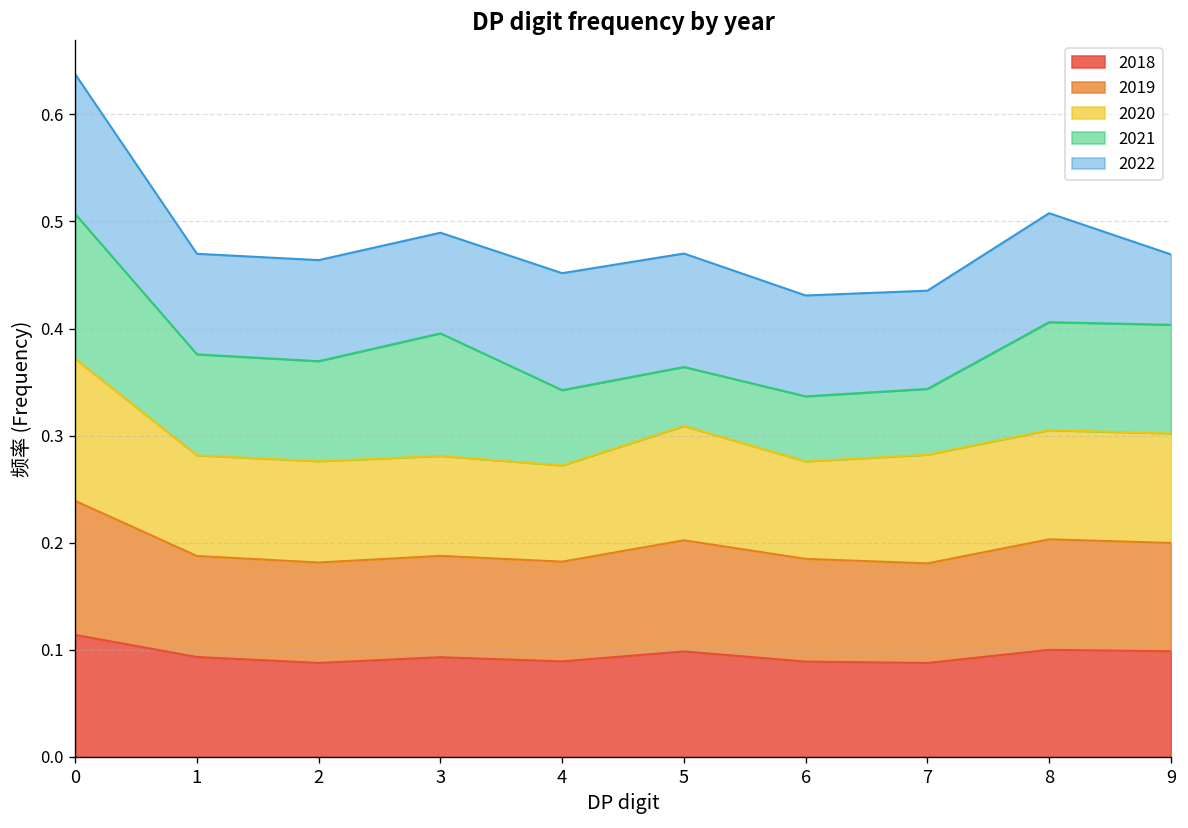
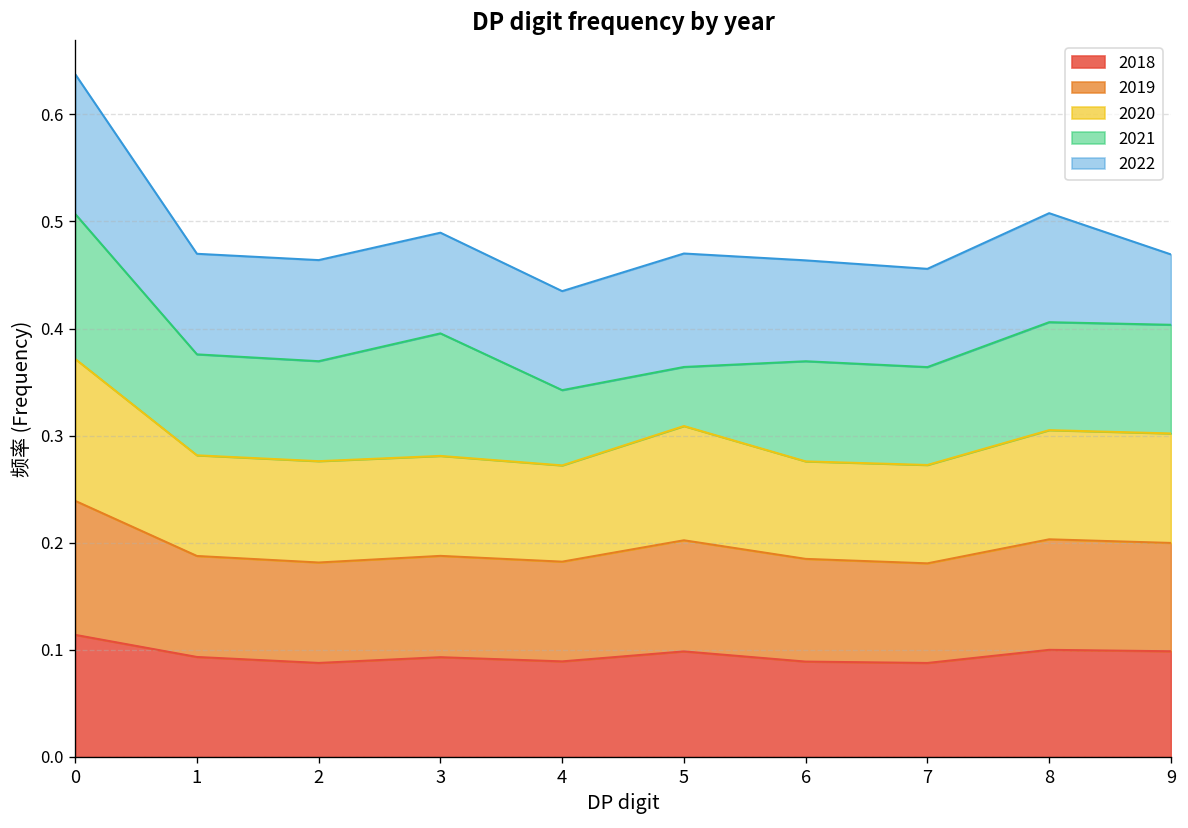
  {
    "2020": {
      "0": 0.13,
      "1": 0.09,
      "2": 0.09,
      "3": 0.09,
      "4": 0.09,
      "5": 0.11,
      "6": 0.09,
-     "7": 0.10,
+     "7": 0.09,
      "8": 0.10,
      "9": 0.10
    },
    "2021": {
      "0": 0.14,
      "1": 0.09,
      "2": 0.09,
      "3": 0.11,
      "4": 0.07,
      "5": 0.06,
-     "6": 0.06,
-     "7": 0.06,
+     "6": 0.09,
+     "7": 0.09,
      "8": 0.10,
      "9": 0.10
    },
    "2022": {
      "0": 0.13,
      "1": 0.09,
      "2": 0.09,
      "3": 0.09,
-     "4": 0.11,
+     "4": 0.09,
      "5": 0.11,
      "6": 0.09,
      "7": 0.09,
      "8": 0.10,
      "9": 0.07
    }
  }
